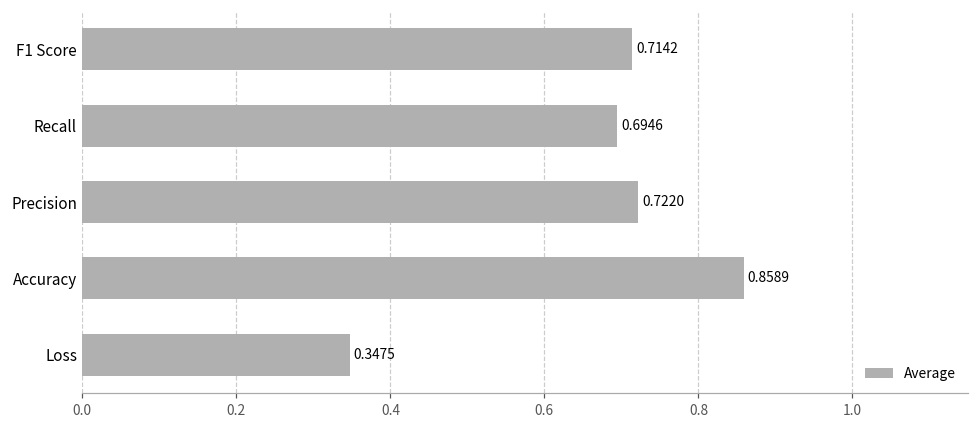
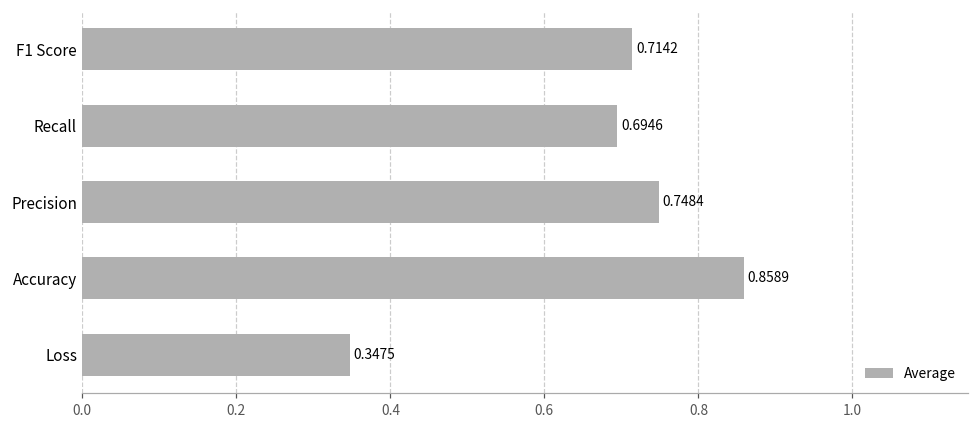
  {
    "F1 Score": 0.7142,
    "Recall": 0.6946,
-   "Precision": 0.7220,
+   "Precision": 0.7484,
    "Accuracy": 0.8589,
    "Loss": 0.3475
  }
